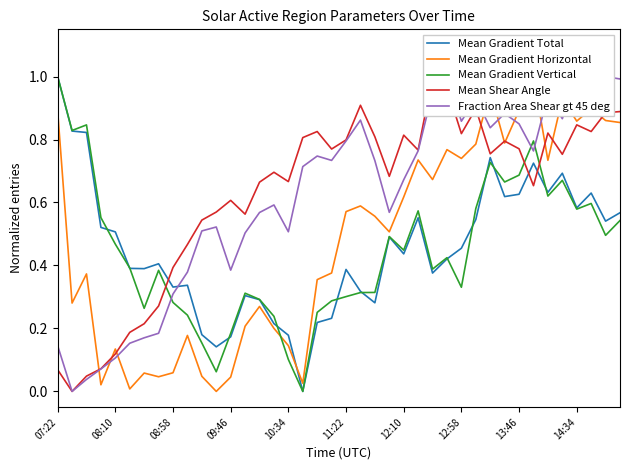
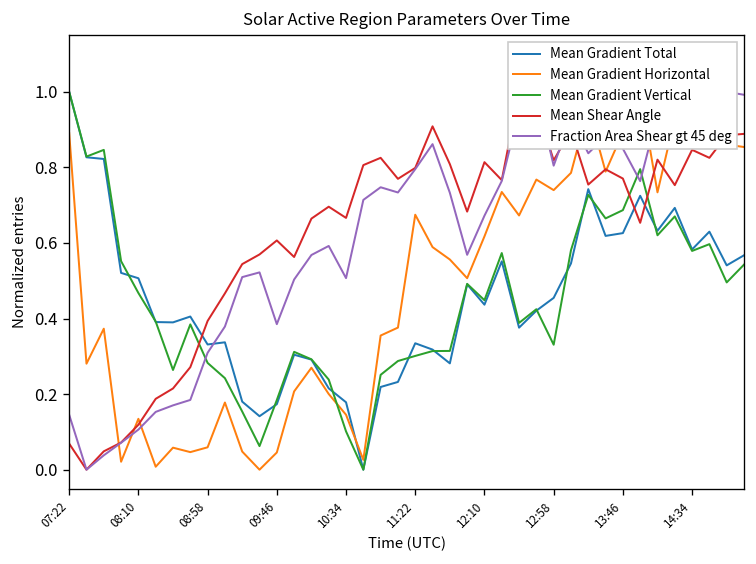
  {
    "Mean Gradient Total": {
      "08:10": 0.51,
      "08:58": 0.33,
      "09:46": 0.17,
      "10:34": 0.18,
-     "11:22": 0.39,
+     "11:22": 0.33,
      "12:10": 0.44,
      "12:58": 0.45,
      "13:46": 0.63
    },
    "Mean Gradient Horizontal": {
      "07:22": 0.89,
      "08:10": 0.13,
      "08:58": 0.06,
      "09:46": 0.05,
      "10:34": 0.15,
-     "11:22": 0.57,
+     "11:22": 0.67,
      "12:10": 0.62,
      "12:58": 0.74,
      "14:34": 0.86
    },
    "Mean Gradient Vertical": {
      "08:10": 0.47,
      "08:58": 0.28,
      "09:46": 0.18,
      "10:34": 0.10,
      "11:22": 0.30,
      "12:10": 0.45,
      "12:58": 0.33,
      "13:46": 0.69
    },
    "Mean Shear Angle": {
      "07:22": 0.07,
      "08:10": 0.12,
      "08:58": 0.39,
      "09:46": 0.61,
      "10:34": 0.67,
      "12:10": 0.81,
      "12:58": 0.82,
      "13:46": 0.77,
      "14:34": 0.85
    },
    "Fraction Area Shear gt 45 deg": {
      "07:22": 0.15,
      "08:10": 0.11,
      "08:58": 0.31,
      "09:46": 0.39,
      "10:34": 0.51,
      "12:10": 0.67,
-     "12:58": 0.86,
+     "12:58": 0.80,
      "13:46": 0.85
    }
  }
